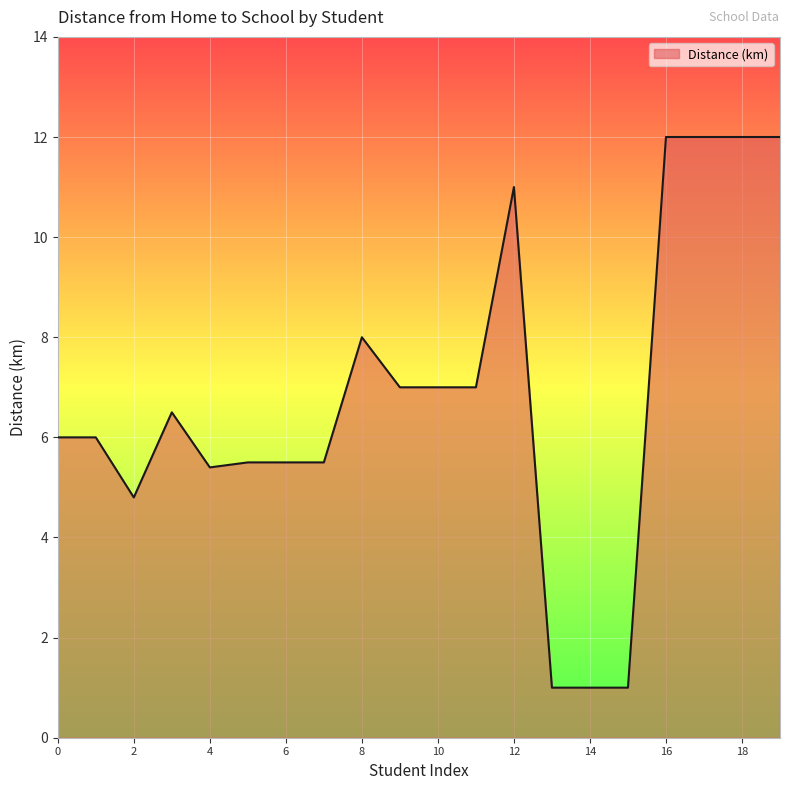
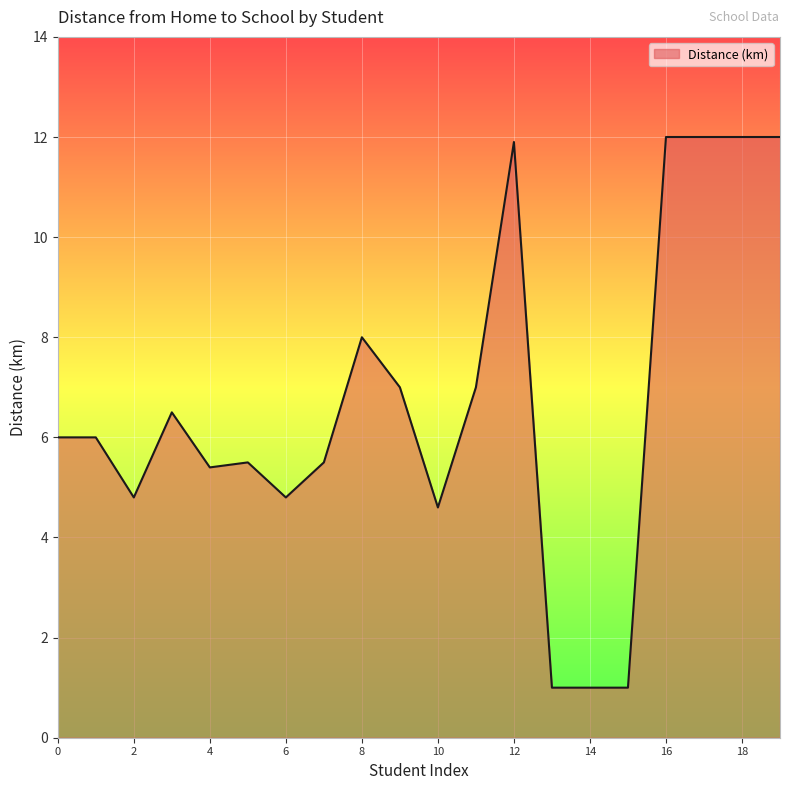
  {
    "0": 6.0,
    "2": 4.8,
    "4": 5.4,
-   "6": 5.5,
+   "6": 4.8,
    "8": 8.0,
-   "10": 7.0,
-   "12": 11.0,
+   "10": 4.6,
+   "12": 11.9,
    "14": 1.0,
    "16": 12.0,
    "18": 12.0
  }
